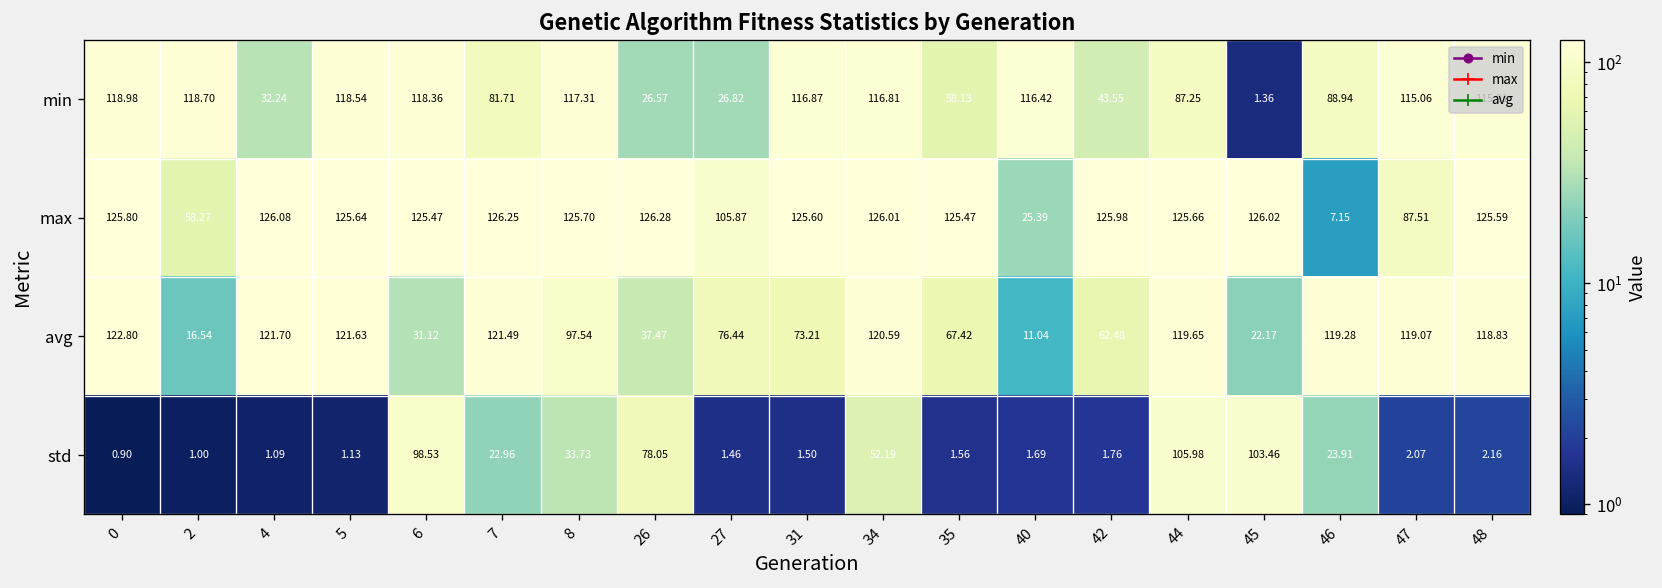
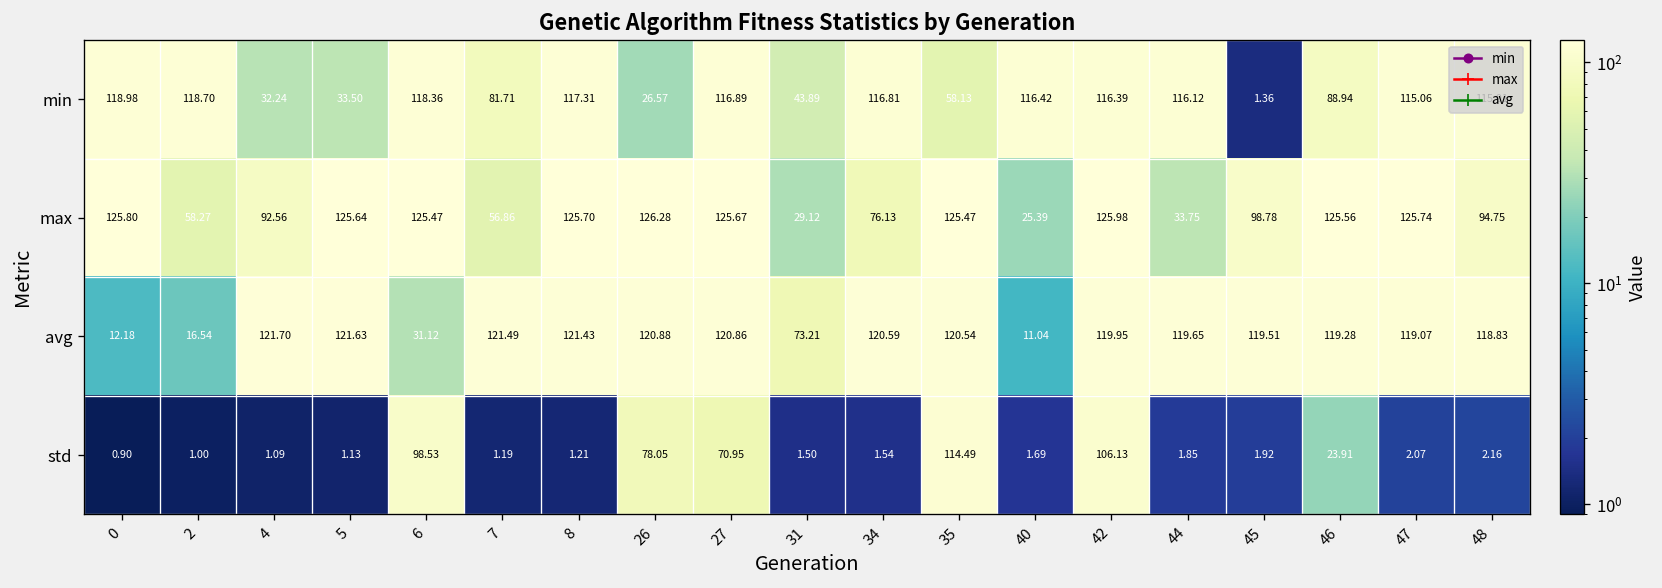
  {
    "min": {
      "0": 118.98,
      "2": 118.70,
      "4": 32.24,
-     "5": 118.54,
+     "5": 33.50,
      "6": 118.36,
      "7": 81.71,
      "8": 117.31,
      "26": 26.57,
-     "27": 26.82,
-     "31": 116.87,
+     "27": 116.89,
+     "31": 43.89,
      "34": 116.81,
      "35": 58.13,
      "40": 116.42,
-     "42": 43.55,
-     "44": 87.25,
+     "42": 116.39,
+     "44": 116.12,
      "45": 1.36,
      "46": 88.94,
      "47": 115.06
    },
    "max": {
      "0": 125.80,
      "2": 58.27,
-     "4": 126.08,
+     "4": 92.56,
      "5": 125.64,
      "6": 125.47,
-     "7": 126.25,
+     "7": 56.86,
      "8": 125.70,
      "26": 126.28,
-     "27": 105.87,
-     "31": 125.60,
-     "34": 126.01,
+     "27": 125.67,
+     "31": 29.12,
+     "34": 76.13,
      "35": 125.47,
      "40": 25.39,
      "42": 125.98,
-     "44": 125.66,
-     "45": 126.02,
-     "46": 7.15,
-     "47": 87.51,
-     "48": 125.59
+     "44": 33.75,
+     "45": 98.78,
+     "46": 125.56,
+     "47": 125.74,
+     "48": 94.75
    },
    "avg": {
-     "0": 122.80,
+     "0": 12.18,
      "2": 16.54,
      "4": 121.70,
      "5": 121.63,
      "6": 31.12,
      "7": 121.49,
-     "8": 97.54,
-     "26": 37.47,
-     "27": 76.44,
+     "8": 121.43,
+     "26": 120.88,
+     "27": 120.86,
      "31": 73.21,
      "34": 120.59,
-     "35": 67.42,
+     "35": 120.54,
      "40": 11.04,
-     "42": 62.48,
+     "42": 119.95,
      "44": 119.65,
-     "45": 22.17,
+     "45": 119.51,
      "46": 119.28,
      "47": 119.07,
      "48": 118.83
    },
    "std": {
      "0": 0.90,
      "2": 1.00,
      "4": 1.09,
      "5": 1.13,
      "6": 98.53,
-     "7": 22.96,
-     "8": 33.73,
+     "7": 1.19,
+     "8": 1.21,
      "26": 78.05,
-     "27": 1.46,
+     "27": 70.95,
      "31": 1.50,
-     "34": 52.19,
-     "35": 1.56,
+     "34": 1.54,
+     "35": 114.49,
      "40": 1.69,
-     "42": 1.76,
-     "44": 105.98,
-     "45": 103.46,
+     "42": 106.13,
+     "44": 1.85,
+     "45": 1.92,
      "46": 23.91,
      "47": 2.07,
      "48": 2.16
    }
  }
